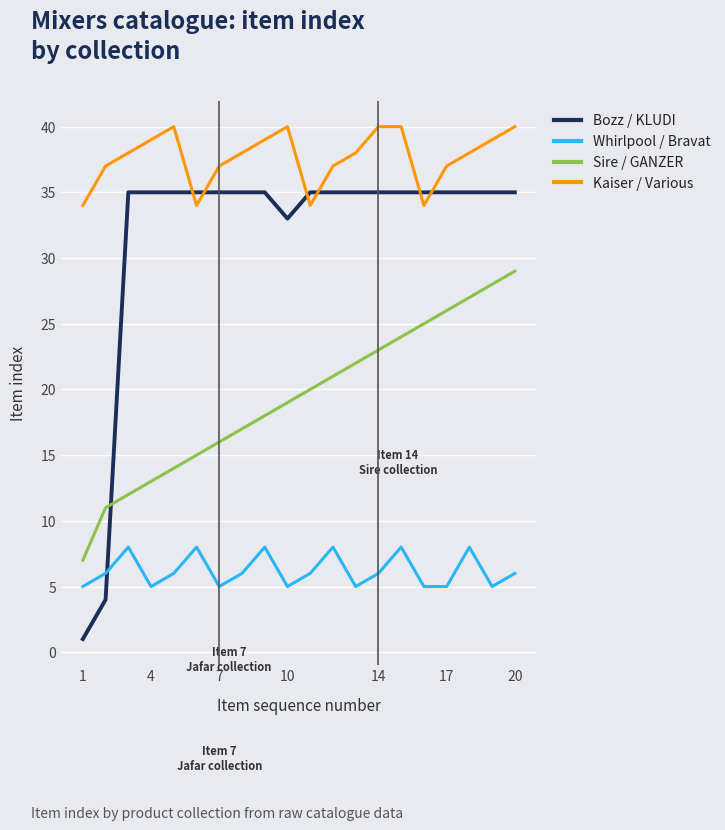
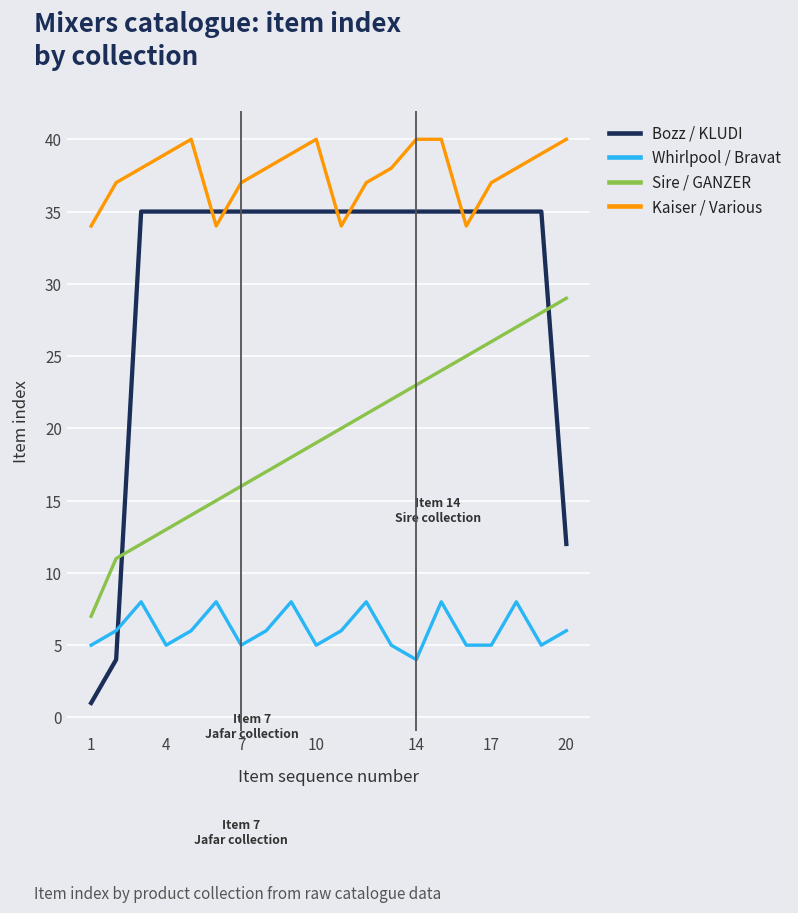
  {
    "Bozz / KLUDI": {
      "1": 1,
      "4": 35,
      "7": 35,
-     "10": 33,
+     "10": 35,
      "14": 35,
      "17": 35,
-     "20": 35
+     "20": 12
    },
    "Whirlpool / Bravat": {
      "1": 5,
      "4": 5,
      "7": 5,
      "10": 5,
-     "14": 6,
+     "14": 4,
      "17": 5,
      "20": 6
    },
    "Sire / GANZER": {
      "1": 7,
      "4": 13,
      "7": 16,
      "10": 19,
      "14": 23,
      "17": 26,
      "20": 29
    },
    "Kaiser / Various": {
      "1": 34,
      "4": 39,
      "7": 37,
      "10": 40,
      "14": 40,
      "17": 37,
      "20": 40
    }
  }
